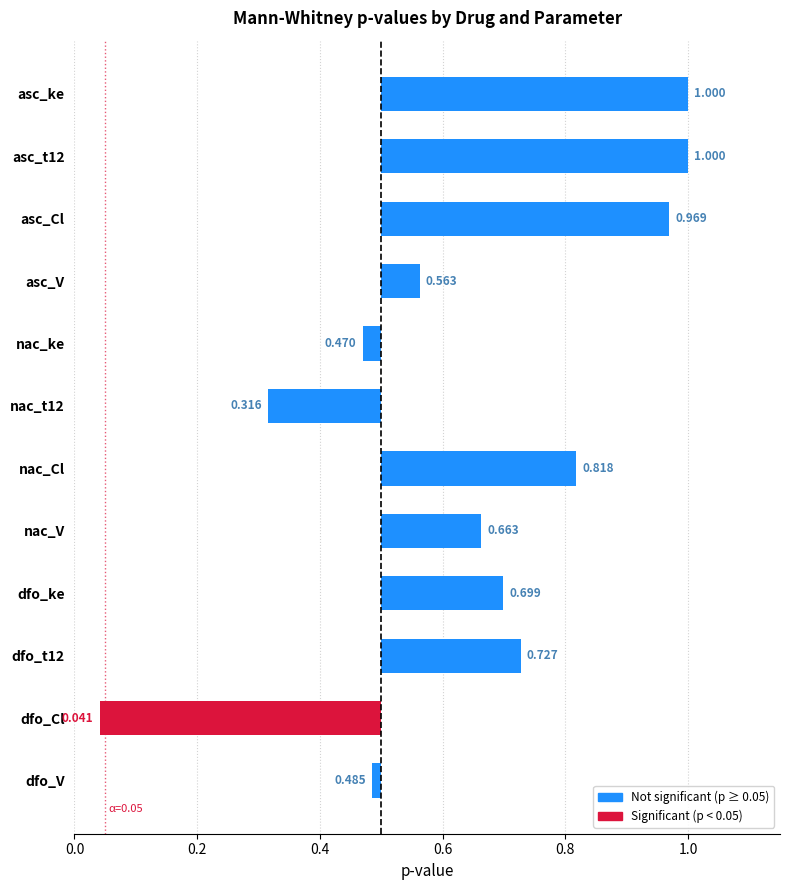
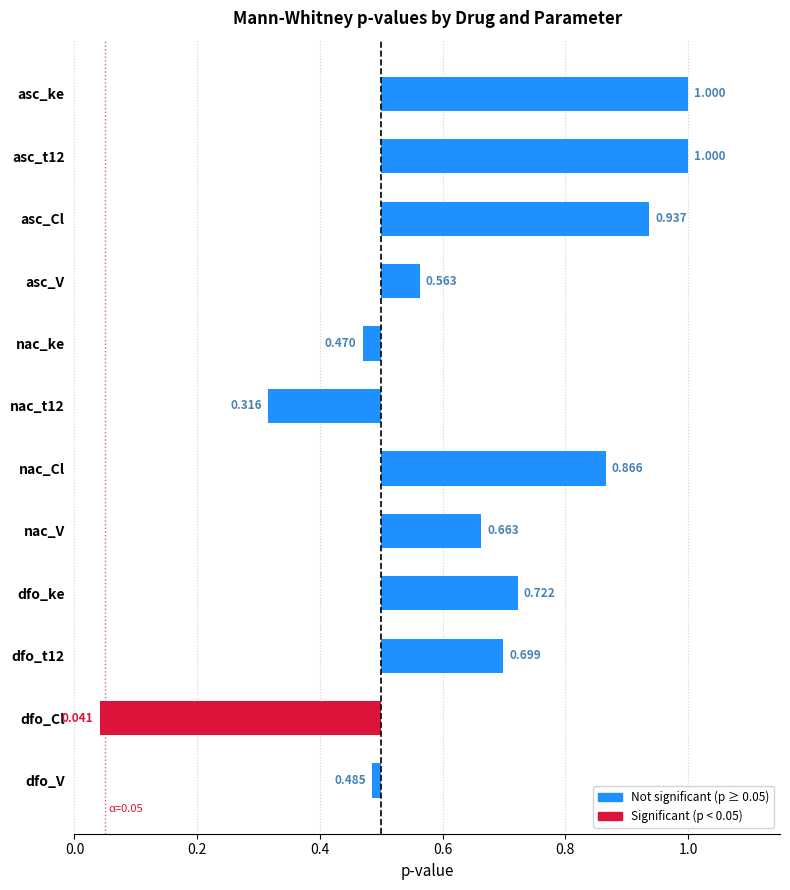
  {
-   "asc_Cl": 0.969,
-   "nac_Cl": 0.818,
-   "dfo_ke": 0.699,
-   "dfo_t12": 0.727
+   "asc_Cl": 0.937,
+   "nac_Cl": 0.866,
+   "dfo_ke": 0.722,
+   "dfo_t12": 0.699
  }
